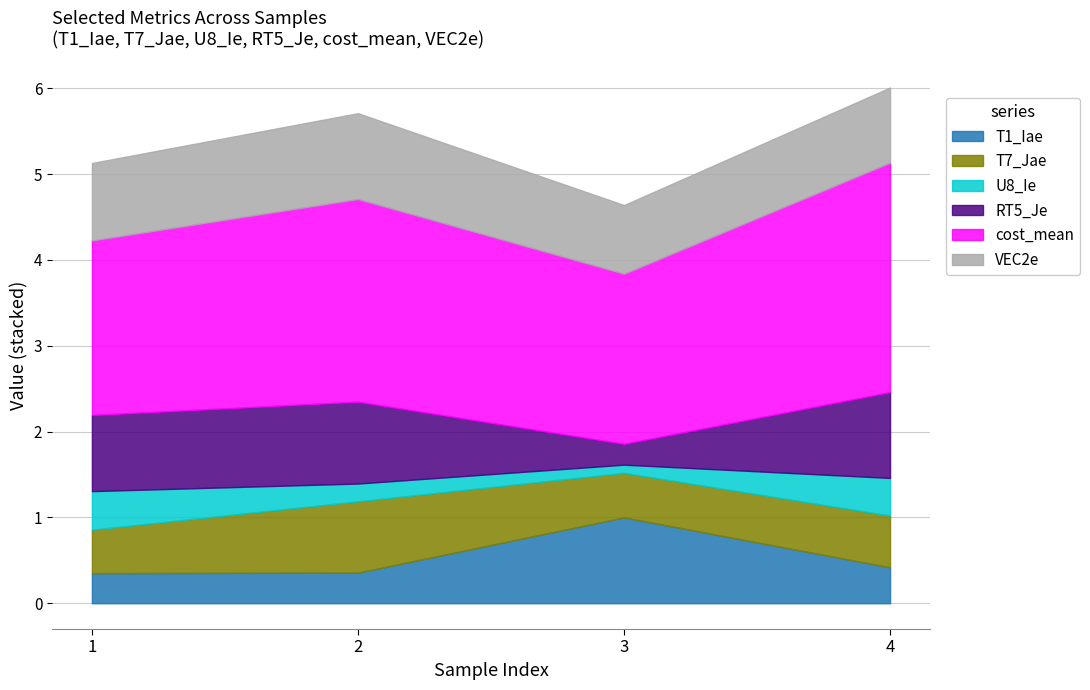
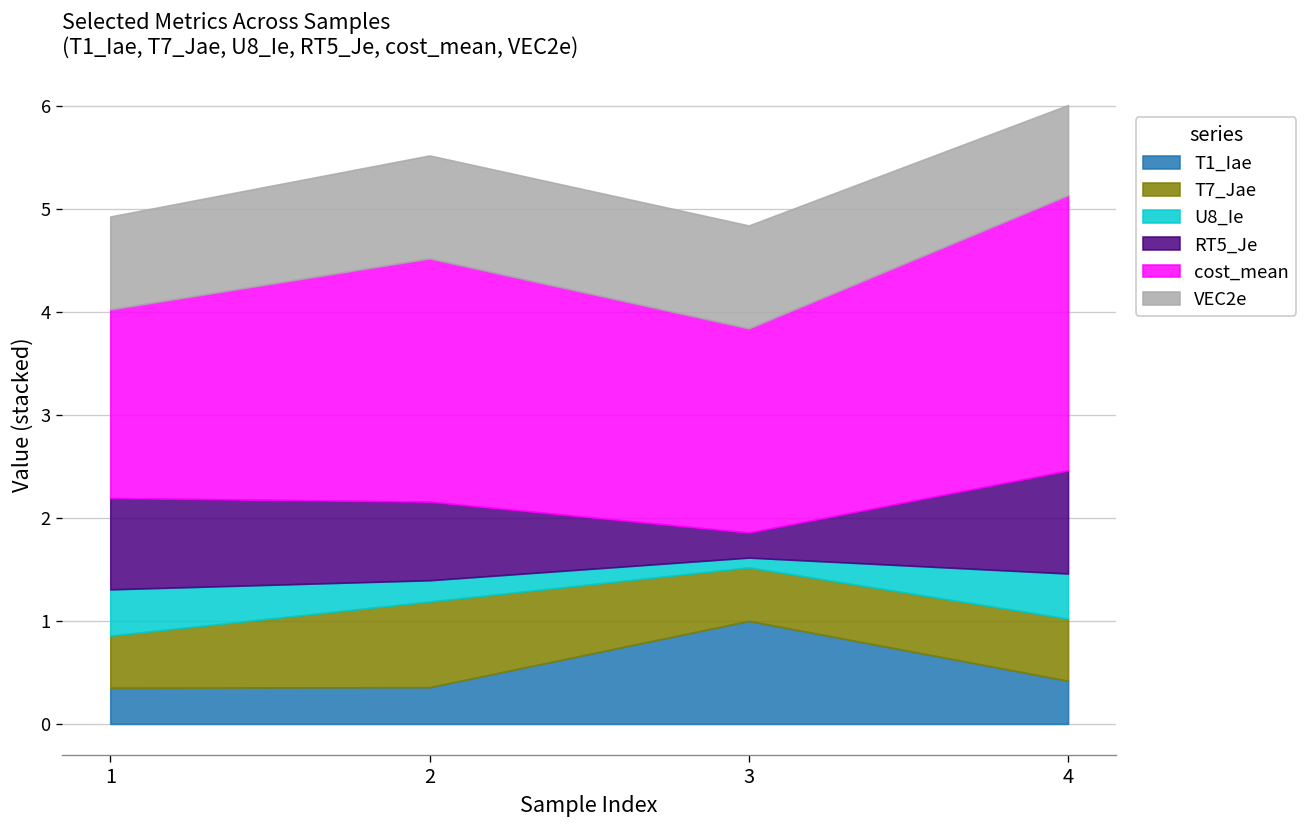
  {
    "T1_Iae": {
      "1": 0.4,
      "2": 0.4,
      "3": 1.0,
      "4": 0.4
    },
    "T7_Jae": {
      "1": 0.5,
      "2": 0.8,
      "3": 0.5,
      "4": 0.6
    },
    "U8_Ie": {
      "1": 0.4,
      "2": 0.2,
      "3": 0.1,
      "4": 0.4
    },
    "RT5_Je": {
      "1": 0.9,
-     "2": 1.0,
+     "2": 0.8,
      "3": 0.2,
      "4": 1.0
    },
    "cost_mean": {
-     "1": 2.0,
+     "1": 1.8,
      "2": 2.4,
      "3": 2.0,
      "4": 2.7
    },
    "VEC2e": {
      "1": 0.9,
      "2": 1.0,
-     "3": 0.8,
+     "3": 1.0,
      "4": 0.9
    }
  }
